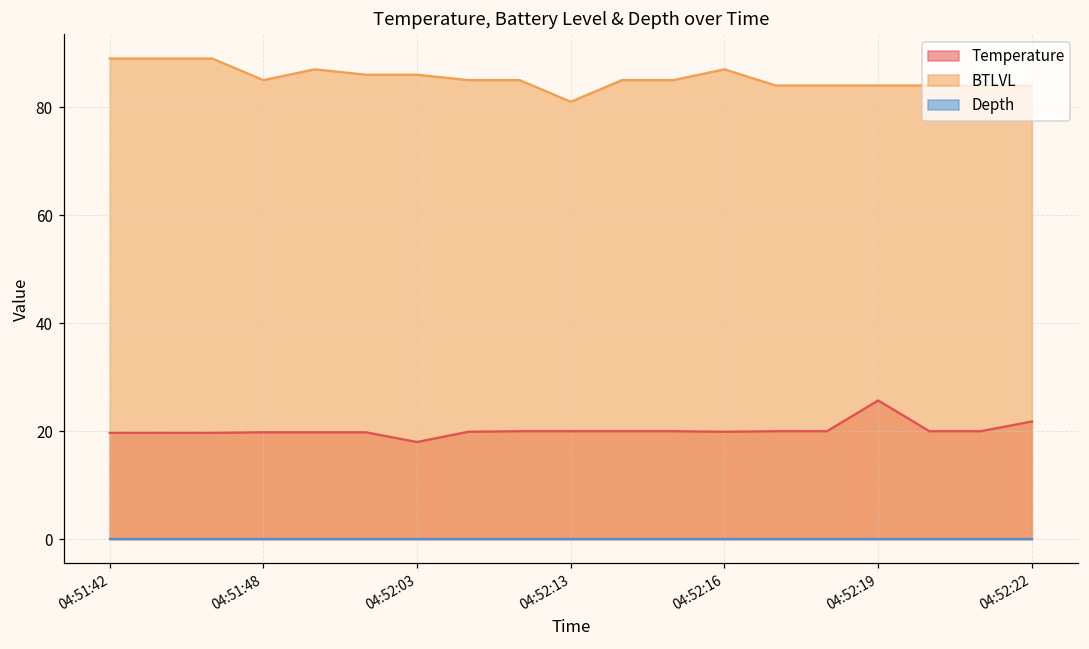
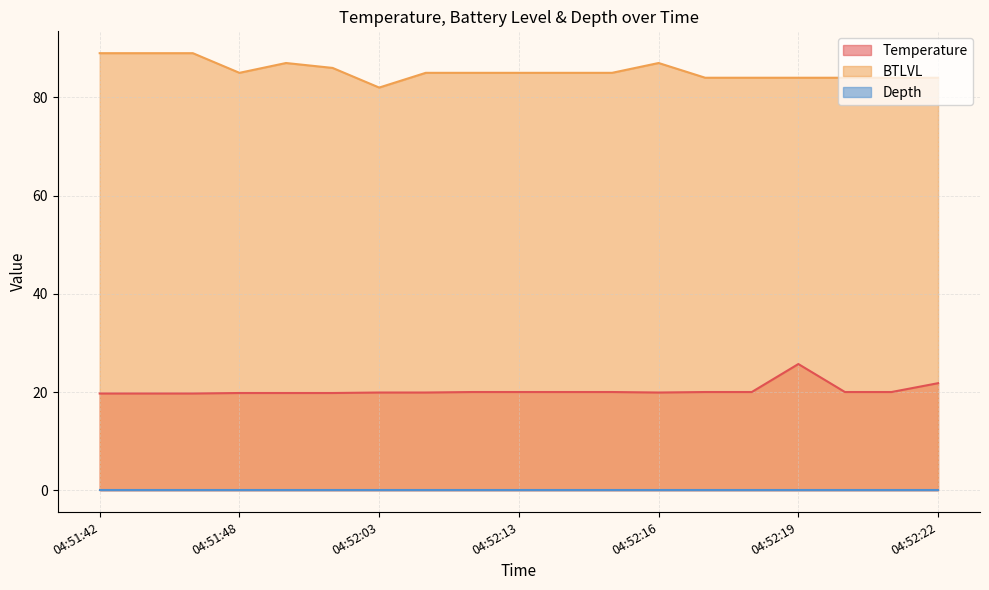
  {
    "Temperature": {
      "04:51:42": 20,
      "04:51:48": 20,
-     "04:52:03": 18,
+     "04:52:03": 20,
      "04:52:13": 20,
      "04:52:16": 20,
      "04:52:19": 26,
      "04:52:22": 22
    },
    "BTLVL": {
      "04:51:42": 89,
      "04:51:48": 85,
-     "04:52:03": 86,
-     "04:52:13": 81,
+     "04:52:03": 82,
+     "04:52:13": 85,
      "04:52:16": 87,
      "04:52:19": 84
    },
    "Depth": {
      "04:51:42": 0,
      "04:51:48": 0,
      "04:52:03": 0,
      "04:52:13": 0,
      "04:52:16": 0,
      "04:52:19": 0,
      "04:52:22": 0
    }
  }
